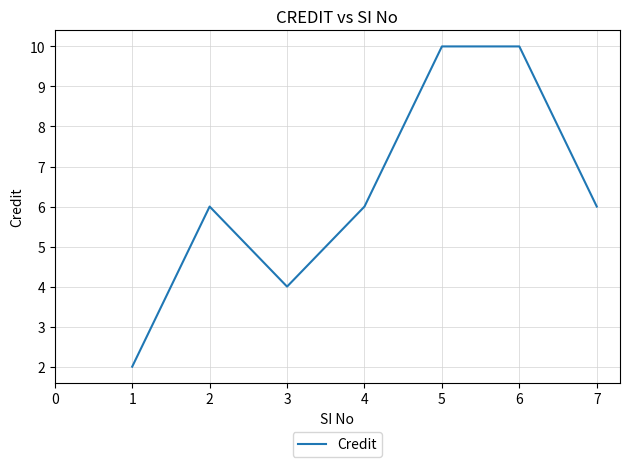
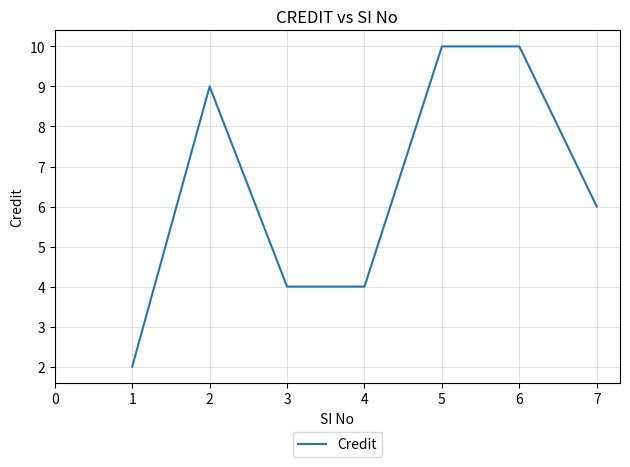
  {
    "1": 2,
-   "2": 6,
+   "2": 9,
    "3": 4,
-   "4": 6,
+   "4": 4,
    "5": 10,
    "6": 10,
    "7": 6
  }
